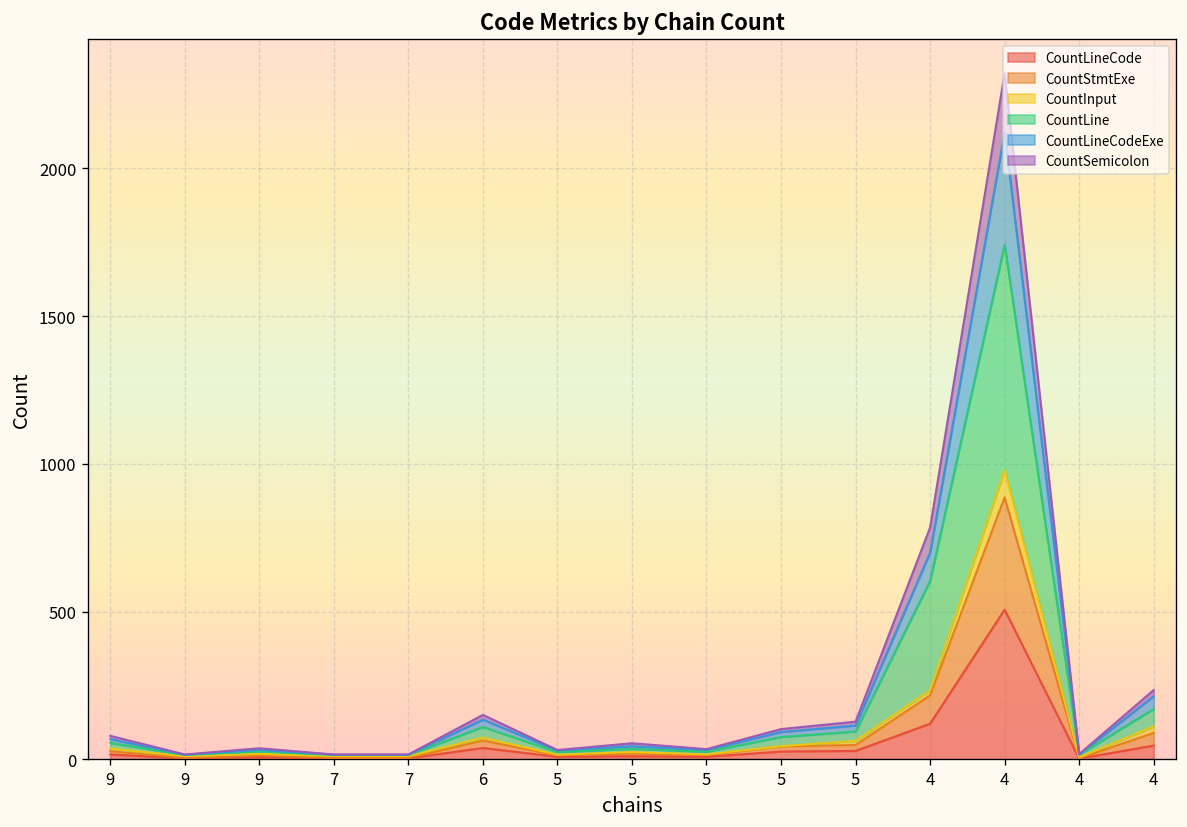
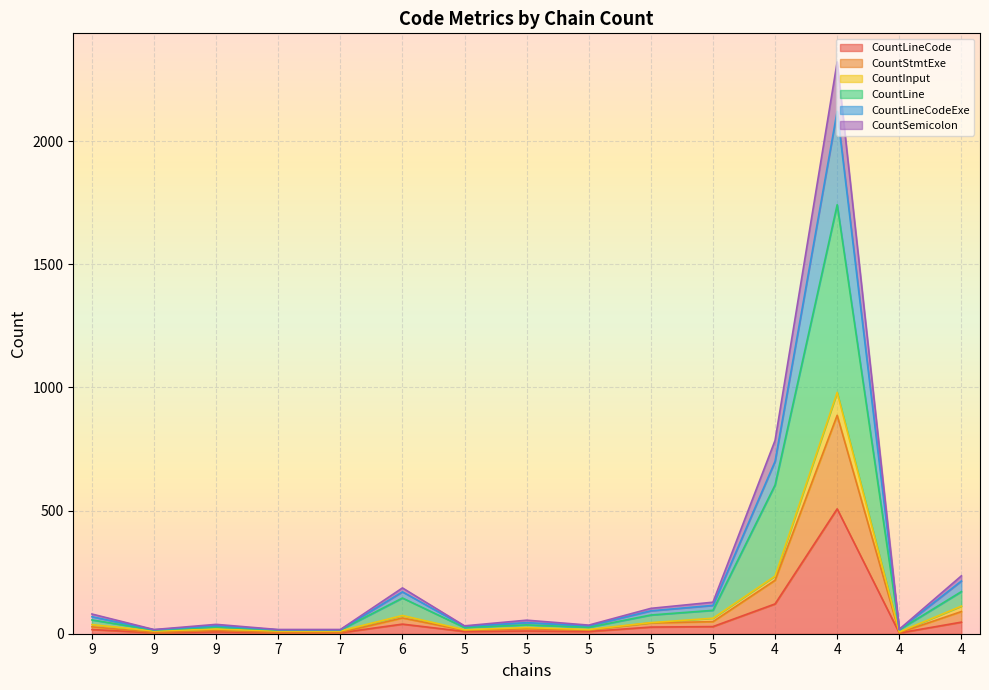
  {
    "CountLine": {
-     "6": 40
+     "6": 70
    },
    "CountLineCodeExe": {
      "6": 30
    },
    "CountSemicolon": {
      "6": 20
    }
  }
